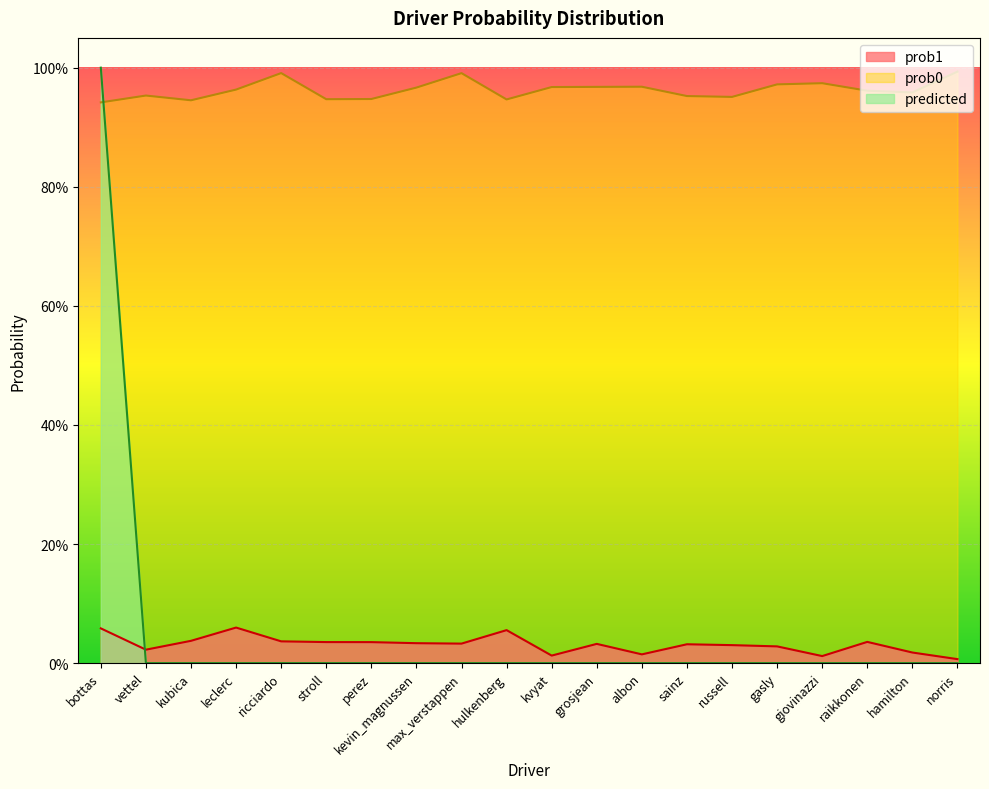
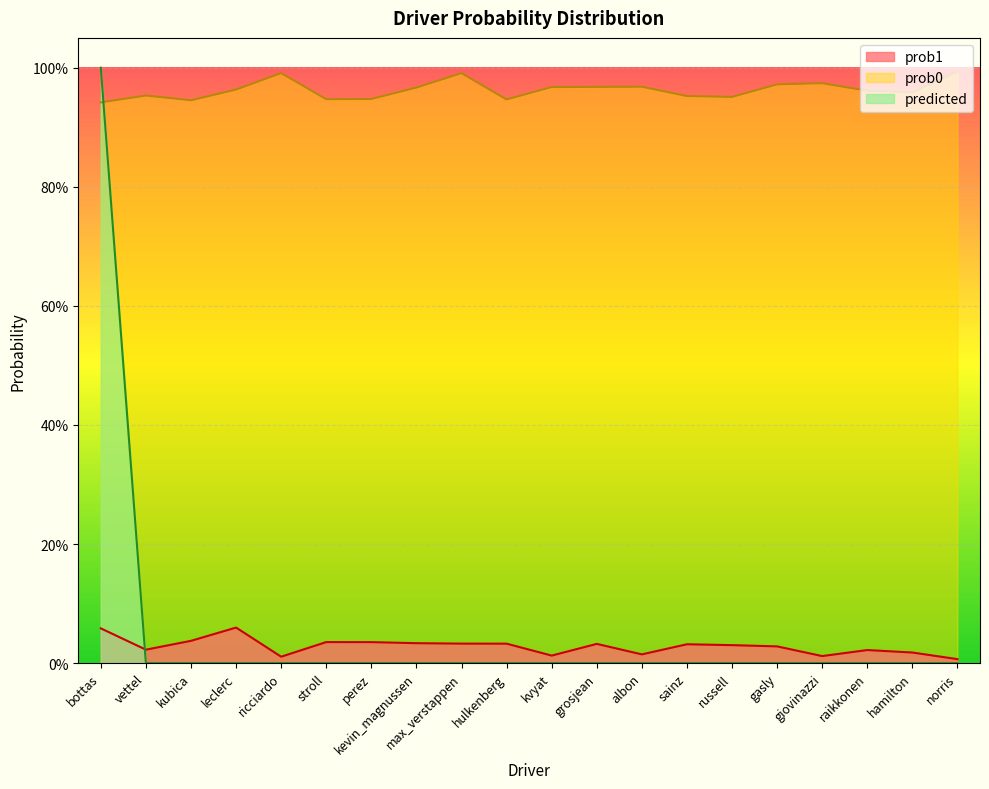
  {
    "prob1": {
      "bottas": "6%",
      "vettel": "2%",
      "kubica": "4%",
      "leclerc": "6%",
-     "ricciardo": "4%",
+     "ricciardo": "1%",
      "stroll": "4%",
      "perez": "4%",
      "kevin_magnussen": "3%",
      "max_verstappen": "3%",
-     "hulkenberg": "6%",
+     "hulkenberg": "3%",
      "kvyat": "1%",
      "grosjean": "3%",
      "albon": "1%",
      "sainz": "3%",
      "russell": "3%",
      "gasly": "3%",
      "giovinazzi": "1%",
-     "raikkonen": "4%",
+     "raikkonen": "2%",
      "hamilton": "2%",
      "norris": "1%"
    },
    "prob0": {
      "bottas": "94%",
      "vettel": "95%",
      "kubica": "95%",
      "leclerc": "96%",
      "ricciardo": "99%",
      "stroll": "95%",
      "perez": "95%",
      "kevin_magnussen": "97%",
      "max_verstappen": "99%",
      "hulkenberg": "95%",
      "kvyat": "97%",
      "grosjean": "97%",
      "albon": "97%",
      "sainz": "95%",
      "russell": "95%",
      "gasly": "97%",
      "giovinazzi": "97%"
    },
    "predicted": {
      "bottas": "100%",
      "vettel": "0%",
      "kubica": "0%",
      "leclerc": "0%",
      "ricciardo": "0%",
      "stroll": "0%",
      "perez": "0%",
      "kevin_magnussen": "0%",
      "max_verstappen": "0%",
      "hulkenberg": "0%",
      "kvyat": "0%",
      "grosjean": "0%",
      "albon": "0%",
      "sainz": "0%",
      "russell": "0%",
      "gasly": "0%",
      "giovinazzi": "0%",
      "raikkonen": "0%",
      "hamilton": "0%",
      "norris": "0%"
    }
  }
